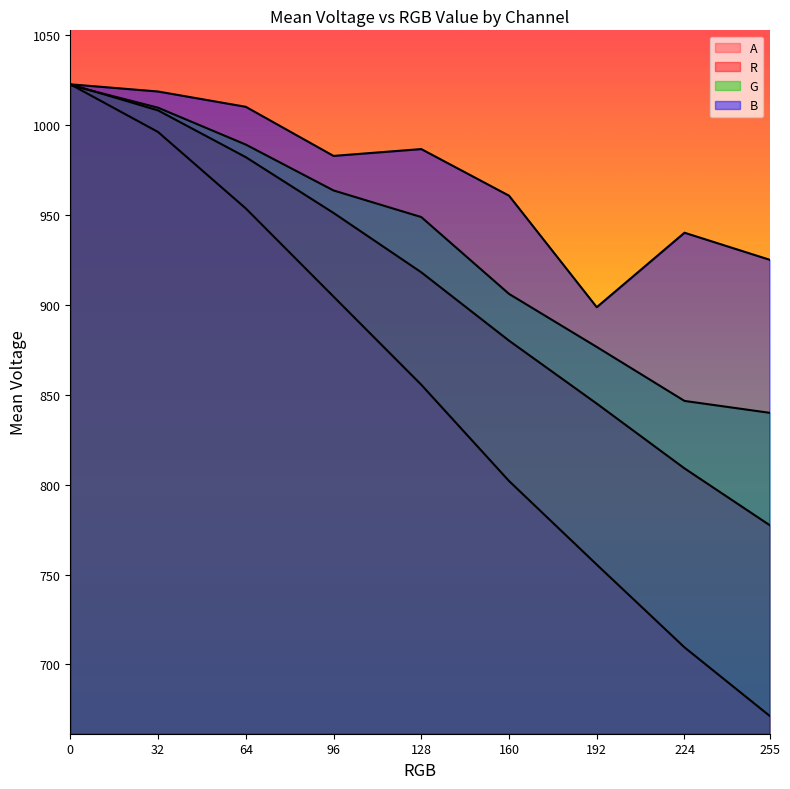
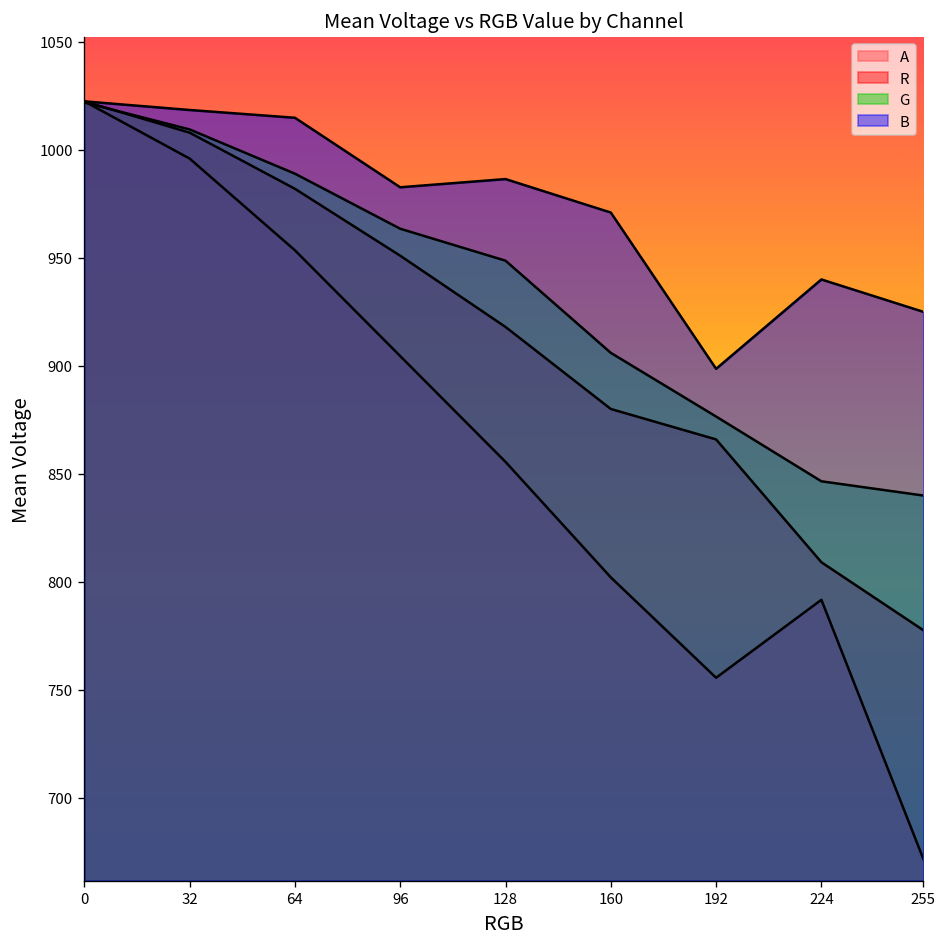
  {
    "A": {
      "32": 996,
      "64": 954,
      "96": 905,
      "128": 856,
      "160": 802,
      "192": 756,
-     "224": 710,
+     "224": 792,
      "255": 672
    },
    "R": {
      "32": 1008,
      "64": 982,
      "96": 951,
      "128": 918,
      "160": 880,
-     "192": 845,
+     "192": 866,
      "224": 809,
      "255": 778
    },
    "G": {
      "32": 1010,
      "64": 989,
      "96": 964,
      "128": 949,
      "160": 906,
      "192": 877,
      "224": 847,
      "255": 840
    },
    "B": {
      "32": 1019,
-     "64": 1010,
+     "64": 1015,
      "96": 983,
      "128": 987,
-     "160": 961,
+     "160": 971,
      "192": 899,
      "224": 940,
      "255": 925
    }
  }
